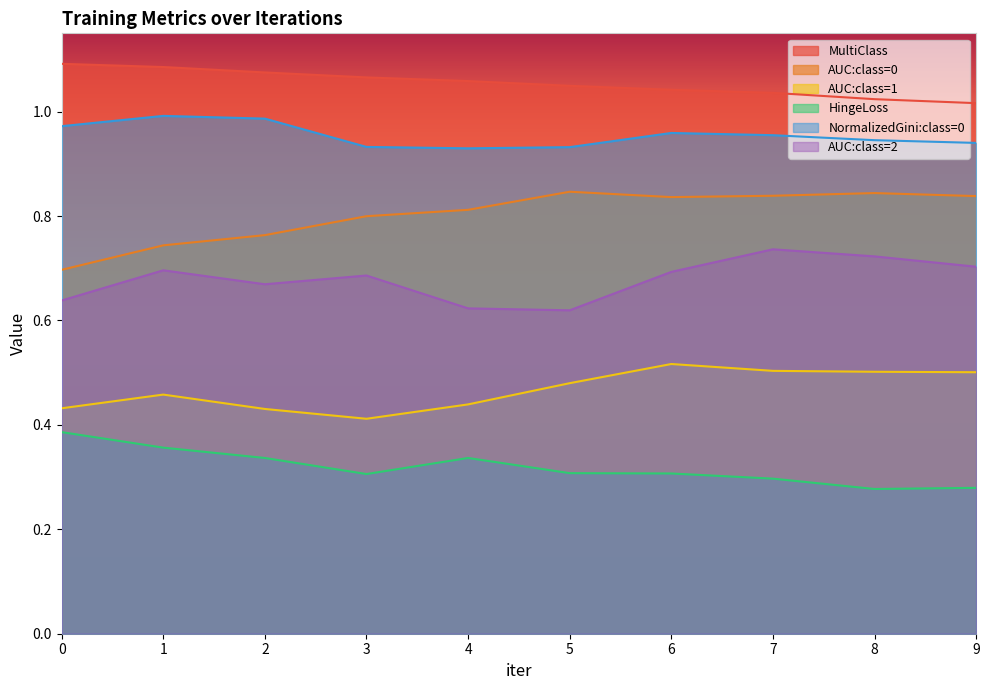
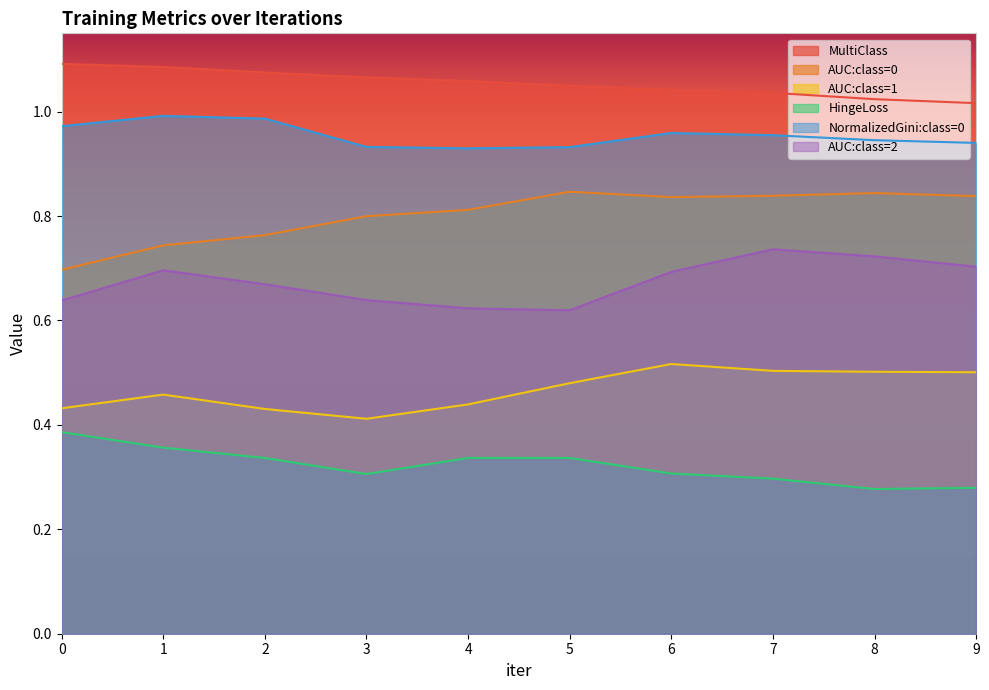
  {
    "HingeLoss": {
      "0": 0.39,
      "1": 0.36,
      "2": 0.34,
      "3": 0.31,
      "4": 0.34,
-     "5": 0.31,
+     "5": 0.34,
      "6": 0.31,
      "7": 0.30,
      "8": 0.28,
      "9": 0.28
    },
    "NormalizedGini:class=0": {
      "0": 0.97,
      "1": 0.99,
      "2": 0.99,
      "3": 0.93,
      "4": 0.93,
      "5": 0.93,
      "6": 0.96,
      "7": 0.95,
      "9": 0.94
    },
    "AUC:class=2": {
      "0": 0.64,
      "1": 0.70,
      "2": 0.67,
-     "3": 0.69,
+     "3": 0.64,
      "4": 0.62,
      "5": 0.62,
      "6": 0.69,
      "7": 0.74,
      "8": 0.72,
      "9": 0.70
    }
  }
